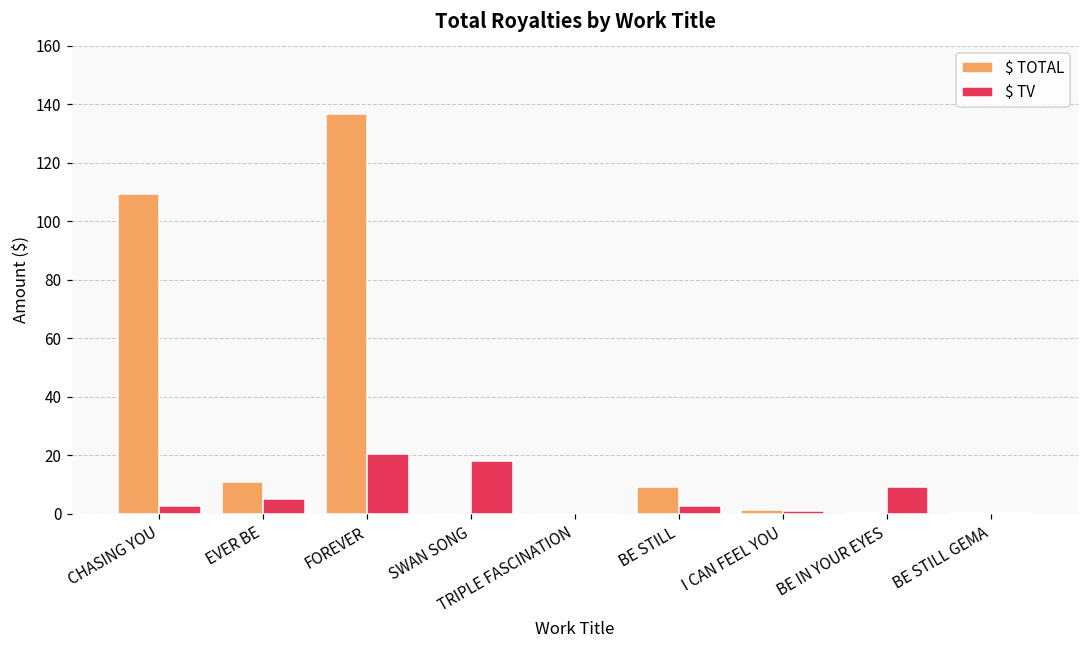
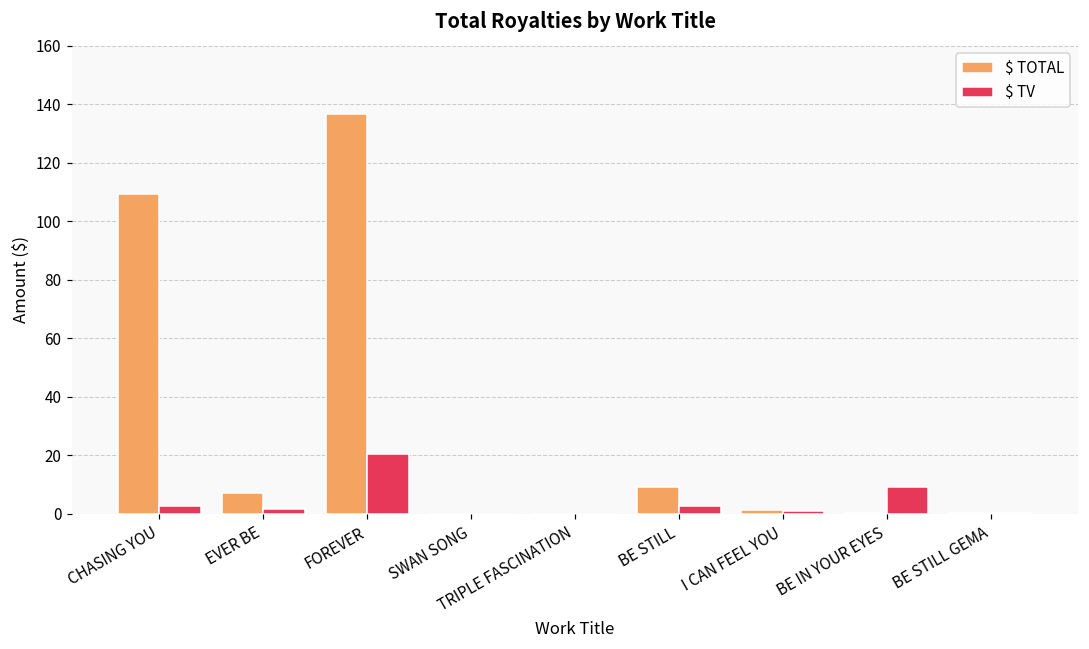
  {
    "$ TOTAL": {
      "CHASING YOU": 109,
-     "EVER BE": 11,
+     "EVER BE": 7,
      "FOREVER": 137,
      "BE STILL": 9,
      "I CAN FEEL YOU": 1
    },
    "$ TV": {
      "CHASING YOU": 3,
-     "EVER BE": 5,
+     "EVER BE": 2,
      "FOREVER": 20,
-     "SWAN SONG": 18,
+     "SWAN SONG": 0,
      "BE STILL": 3,
      "I CAN FEEL YOU": 1,
      "BE IN YOUR EYES": 9
    }
  }
